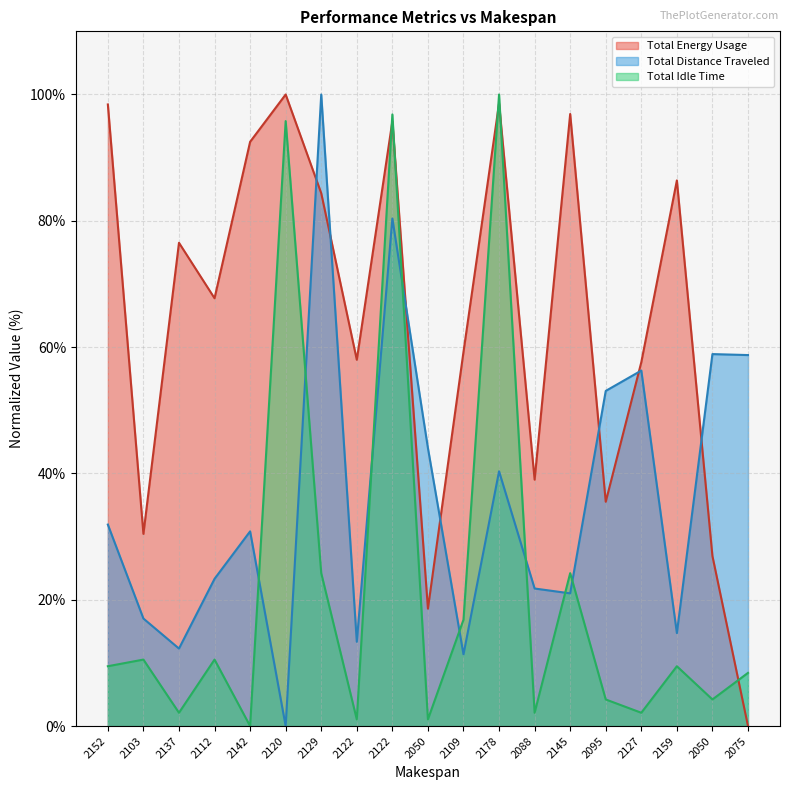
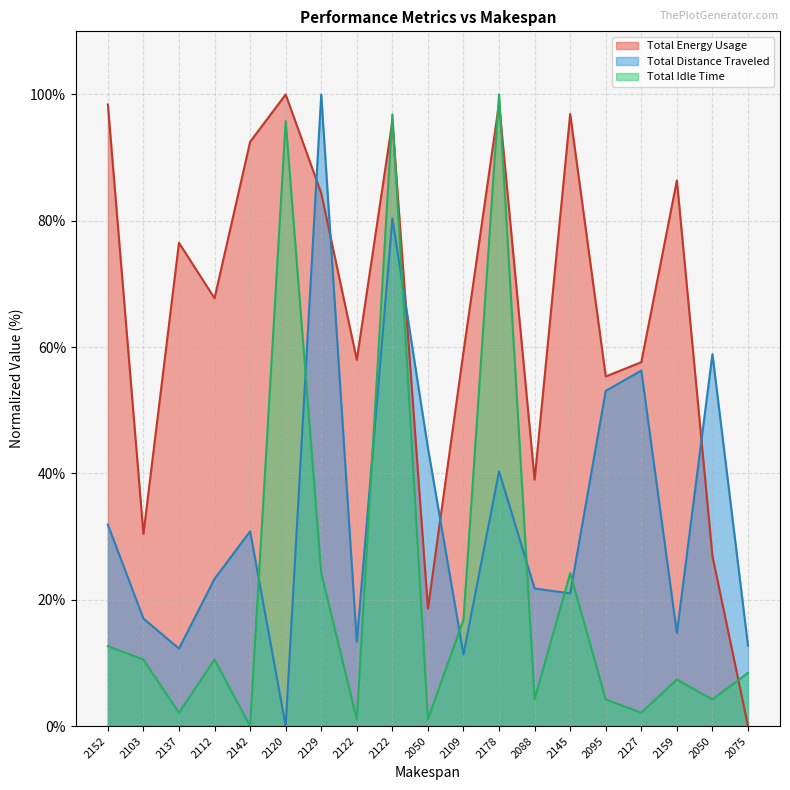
  {
    "Total Energy Usage": {
      "2152": "98%",
      "2103": "30%",
      "2137": "77%",
      "2112": "68%",
      "2142": "93%",
      "2120": "100%",
      "2129": "84%",
      "2109": "59%",
      "2178": "99%",
      "2088": "39%",
      "2145": "97%",
-     "2095": "36%",
+     "2095": "55%",
      "2127": "58%",
      "2159": "86%",
      "2075": "0%"
    },
    "Total Distance Traveled": {
      "2152": "32%",
      "2103": "17%",
      "2137": "12%",
      "2112": "23%",
      "2142": "31%",
      "2120": "0%",
      "2129": "100%",
      "2109": "11%",
      "2178": "40%",
      "2088": "22%",
      "2145": "21%",
      "2095": "53%",
      "2127": "56%",
      "2159": "15%",
-     "2075": "59%"
+     "2075": "13%"
    },
    "Total Idle Time": {
-     "2152": "9%",
+     "2152": "13%",
      "2103": "11%",
      "2137": "2%",
      "2112": "11%",
      "2142": "0%",
      "2120": "96%",
      "2129": "24%",
      "2109": "17%",
      "2178": "100%",
-     "2088": "2%",
+     "2088": "4%",
      "2145": "24%",
      "2095": "4%",
      "2127": "2%",
-     "2159": "9%",
+     "2159": "7%",
      "2075": "8%"
    }
  }
